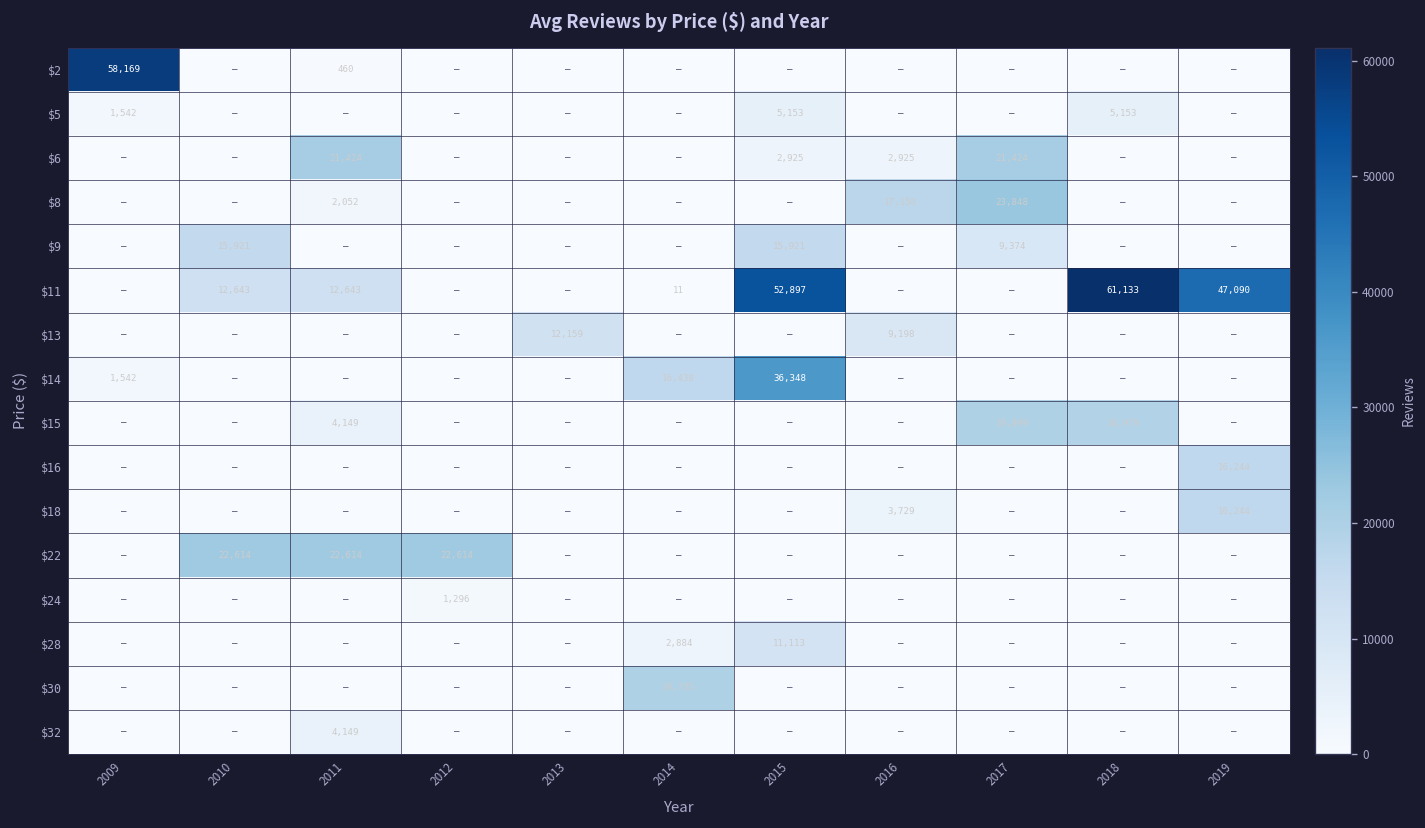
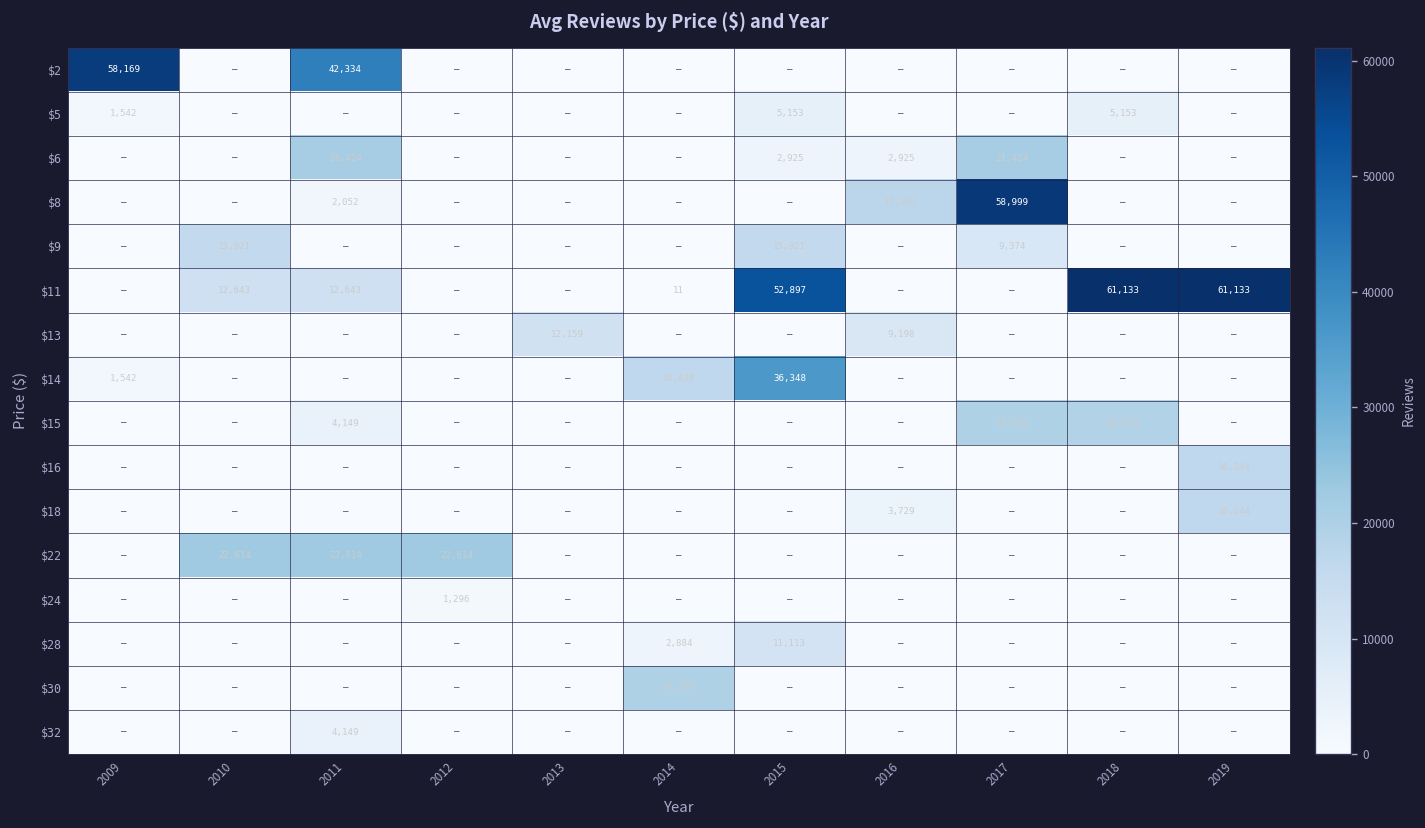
  {
    "$2": {
      "2009": "58,169",
-     "2011": "460"
+     "2011": "42,334"
    },
    "$5": {
      "2009": "1,542"
    },
    "$8": {
      "2011": "2,052",
-     "2017": "23,848"
+     "2017": "58,999"
    },
    "$11": {
      "2014": "11",
      "2015": "52,897",
      "2018": "61,133",
-     "2019": "47,090"
+     "2019": "61,133"
    },
    "$14": {
      "2009": "1,542",
      "2015": "36,348"
    },
    "$24": {
      "2012": "1,296"
    }
  }
